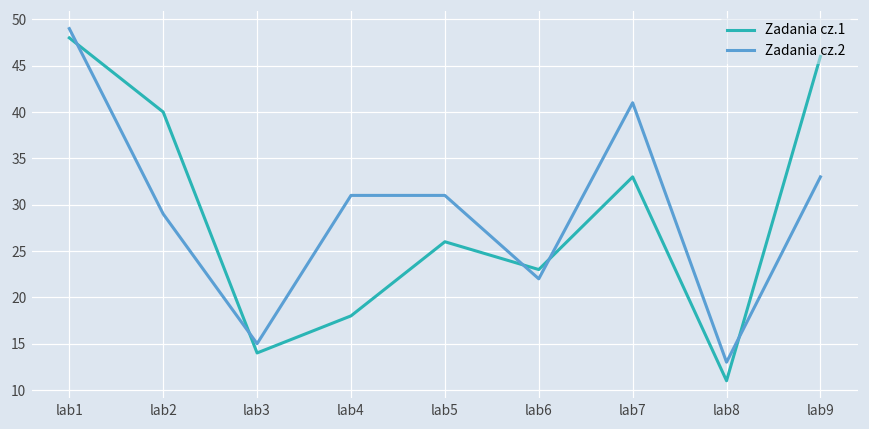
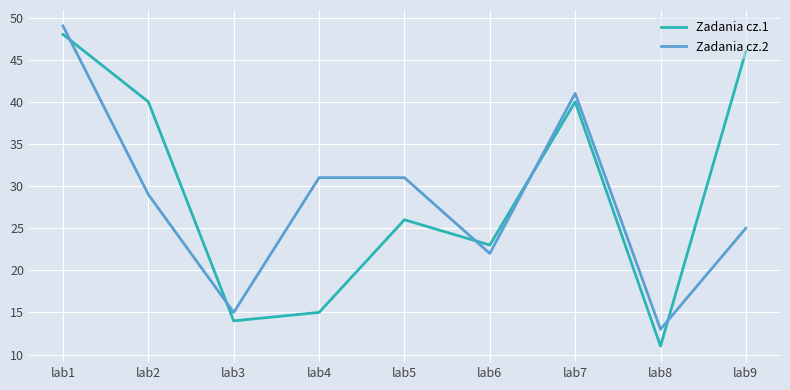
  {
    "Zadania cz.1": {
      "lab1": 48,
      "lab2": 40,
      "lab3": 14,
-     "lab4": 18,
+     "lab4": 15,
      "lab5": 26,
      "lab6": 23,
-     "lab7": 33,
+     "lab7": 40,
      "lab8": 11
    },
    "Zadania cz.2": {
      "lab1": 49,
      "lab2": 29,
      "lab3": 15,
      "lab4": 31,
      "lab5": 31,
      "lab6": 22,
      "lab7": 41,
      "lab8": 13,
-     "lab9": 33
+     "lab9": 25
    }
  }
